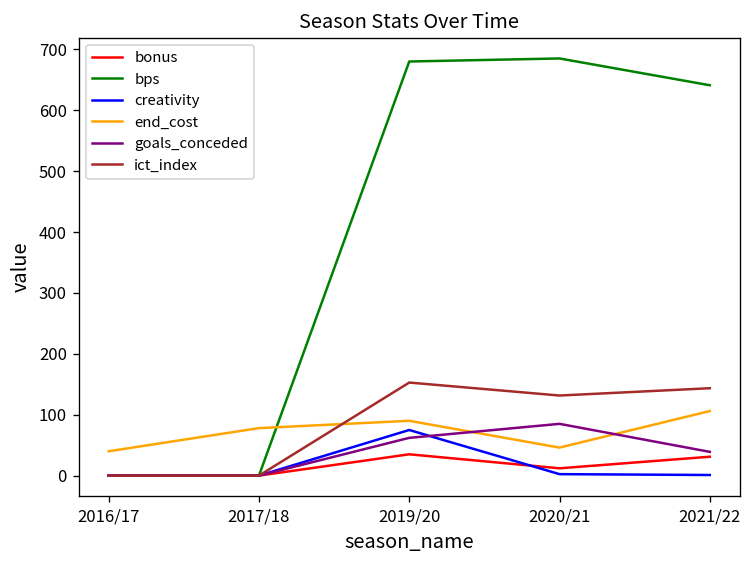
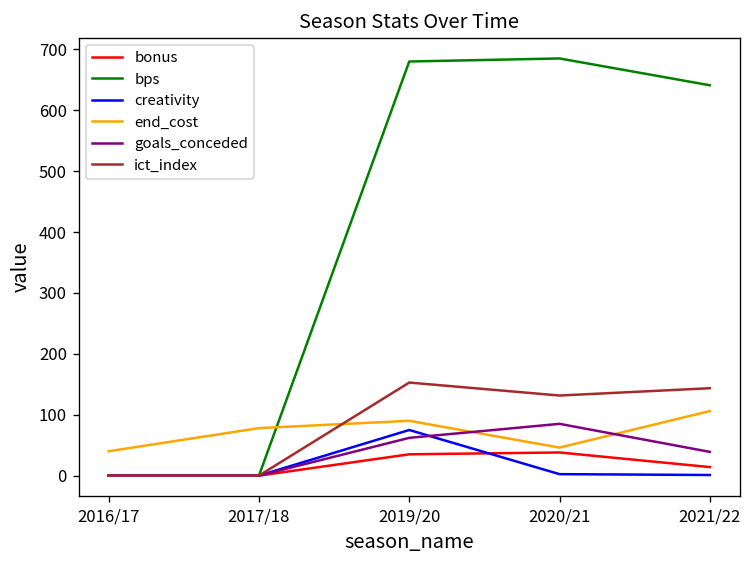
  {
    "bonus": {
      "2019/20": 40,
-     "2020/21": 10,
-     "2021/22": 30
+     "2020/21": 40,
+     "2021/22": 10
    },
    "bps": {
      "2019/20": 680,
      "2020/21": 690,
      "2021/22": 640
    },
    "creativity": {
      "2019/20": 70,
      "2020/21": 0,
      "2021/22": 0
    },
    "end_cost": {
      "2016/17": 40,
      "2017/18": 80,
      "2019/20": 90,
      "2020/21": 50,
      "2021/22": 110
    },
    "goals_conceded": {
      "2019/20": 60,
      "2020/21": 90,
      "2021/22": 40
    },
    "ict_index": {
      "2019/20": 150,
      "2020/21": 130,
      "2021/22": 140
    }
  }
